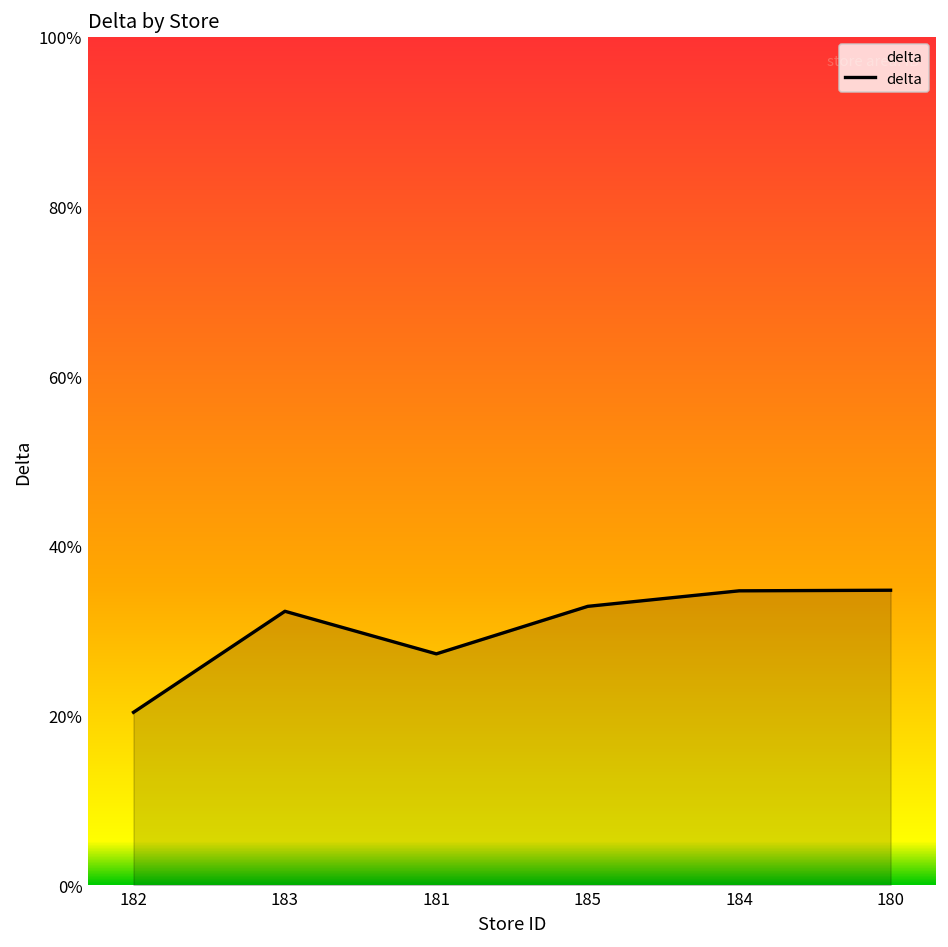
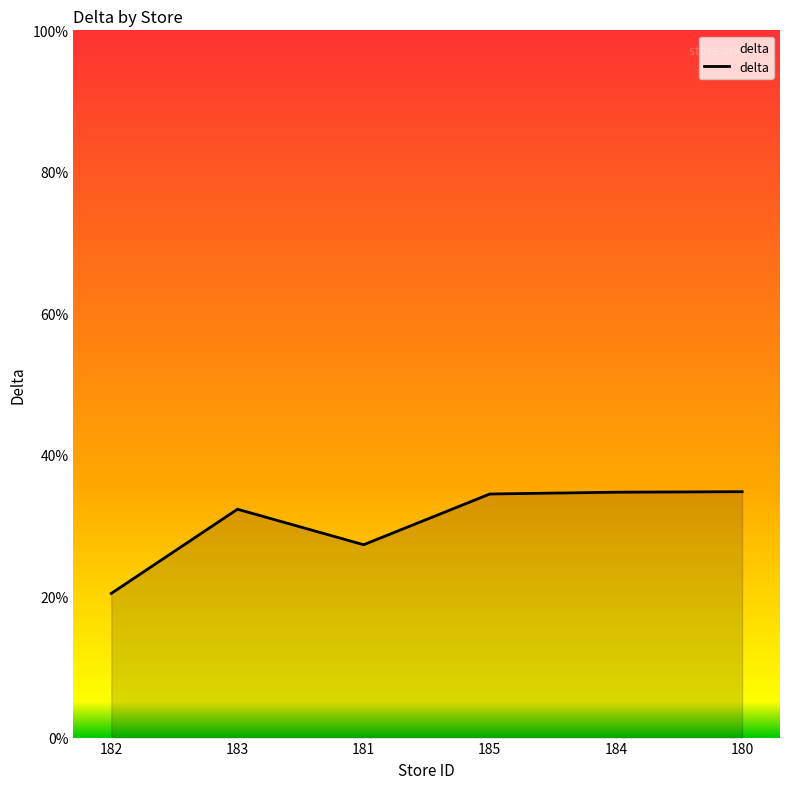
  {
    "182": "20%",
    "183": "32%",
    "181": "27%",
-   "185": "33%",
+   "185": "34%",
    "184": "35%",
    "180": "35%"
  }
